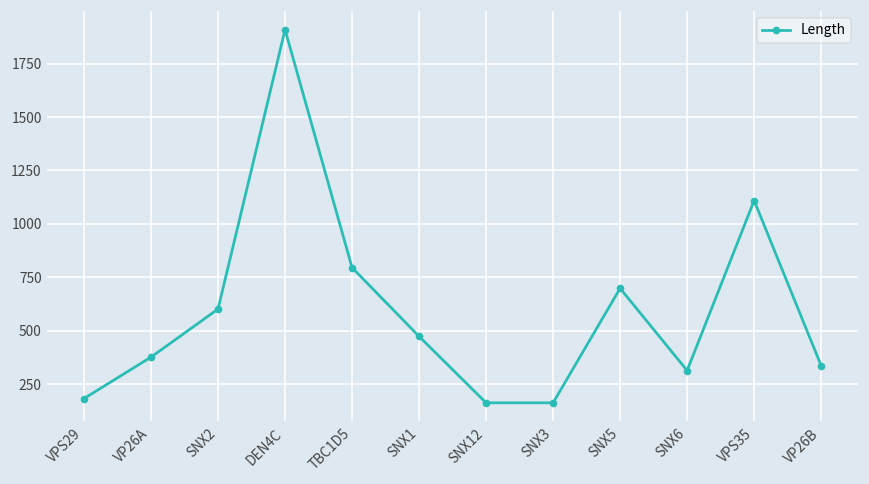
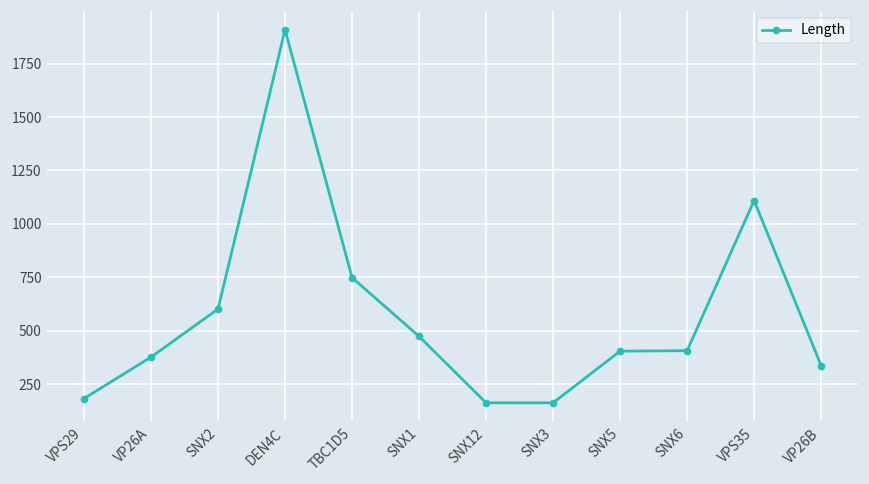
  {
    "VPS29": 180,
    "VP26A": 380,
    "SNX2": 600,
    "DEN4C": 1910,
-   "TBC1D5": 800,
+   "TBC1D5": 750,
    "SNX1": 470,
    "SNX12": 160,
    "SNX3": 160,
-   "SNX5": 700,
-   "SNX6": 310,
+   "SNX5": 400,
+   "SNX6": 410,
    "VPS35": 1110,
    "VP26B": 340
  }
